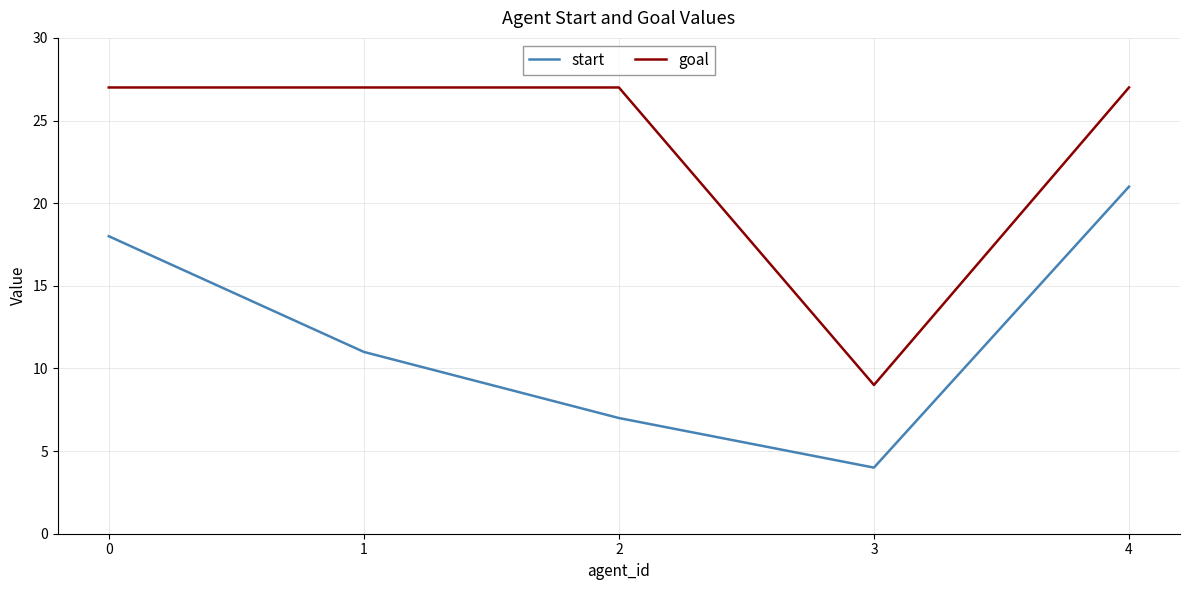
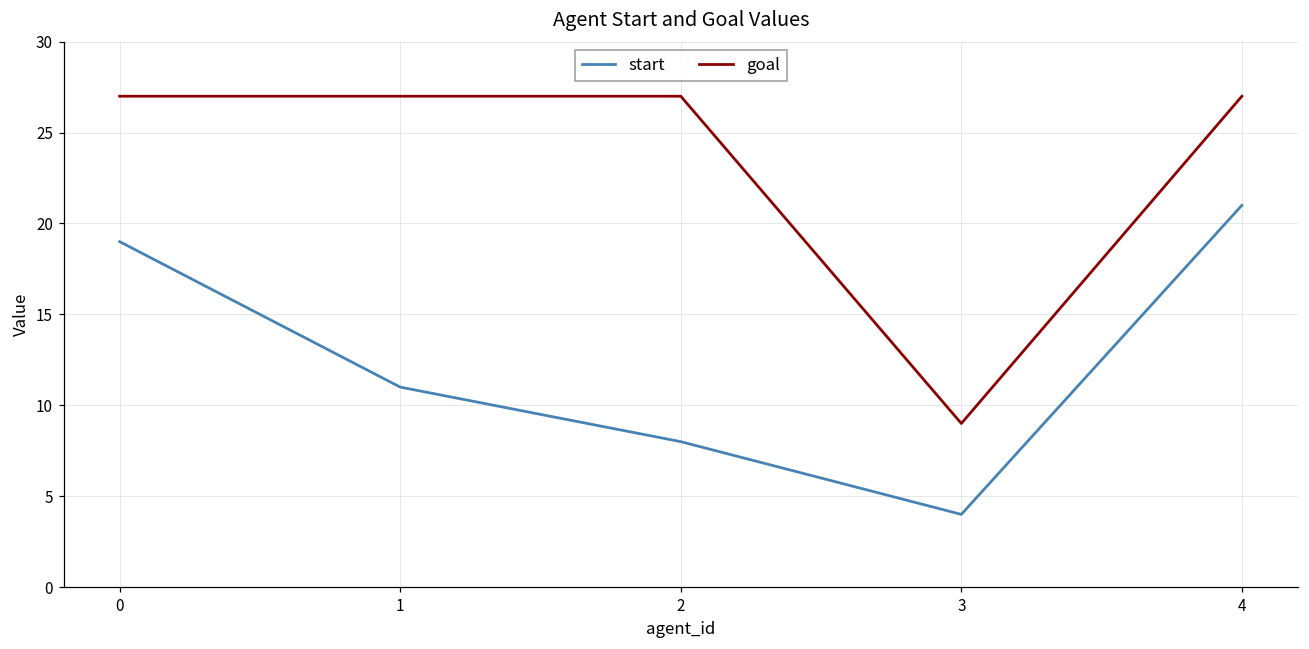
  {
    "start": {
-     "0": 18,
+     "0": 19,
      "1": 11,
-     "2": 7,
+     "2": 8,
      "3": 4,
      "4": 21
    },
    "goal": {
      "0": 27,
      "1": 27,
      "2": 27,
      "3": 9,
      "4": 27
    }
  }
